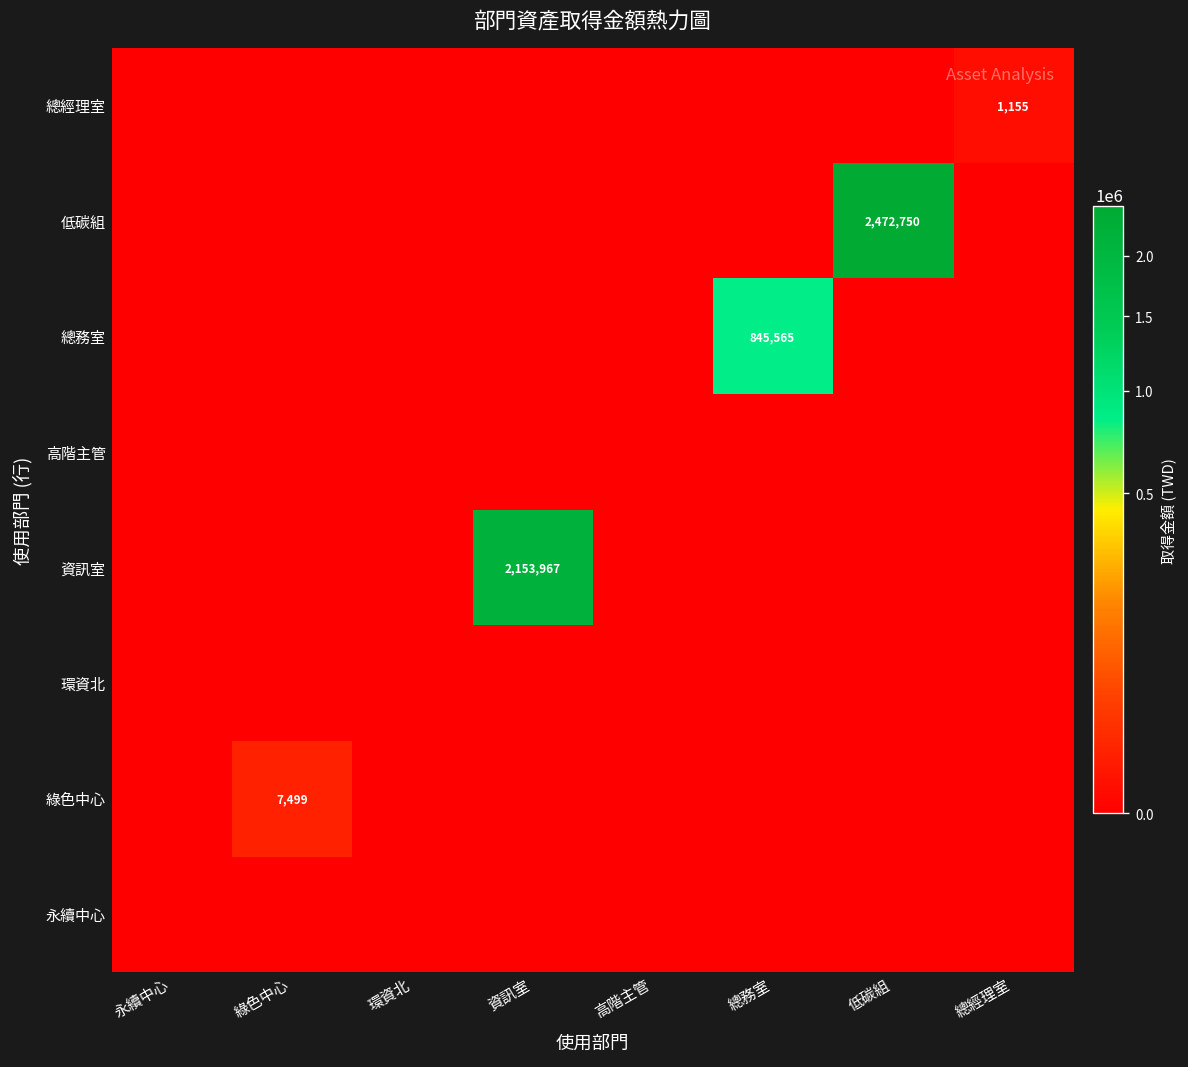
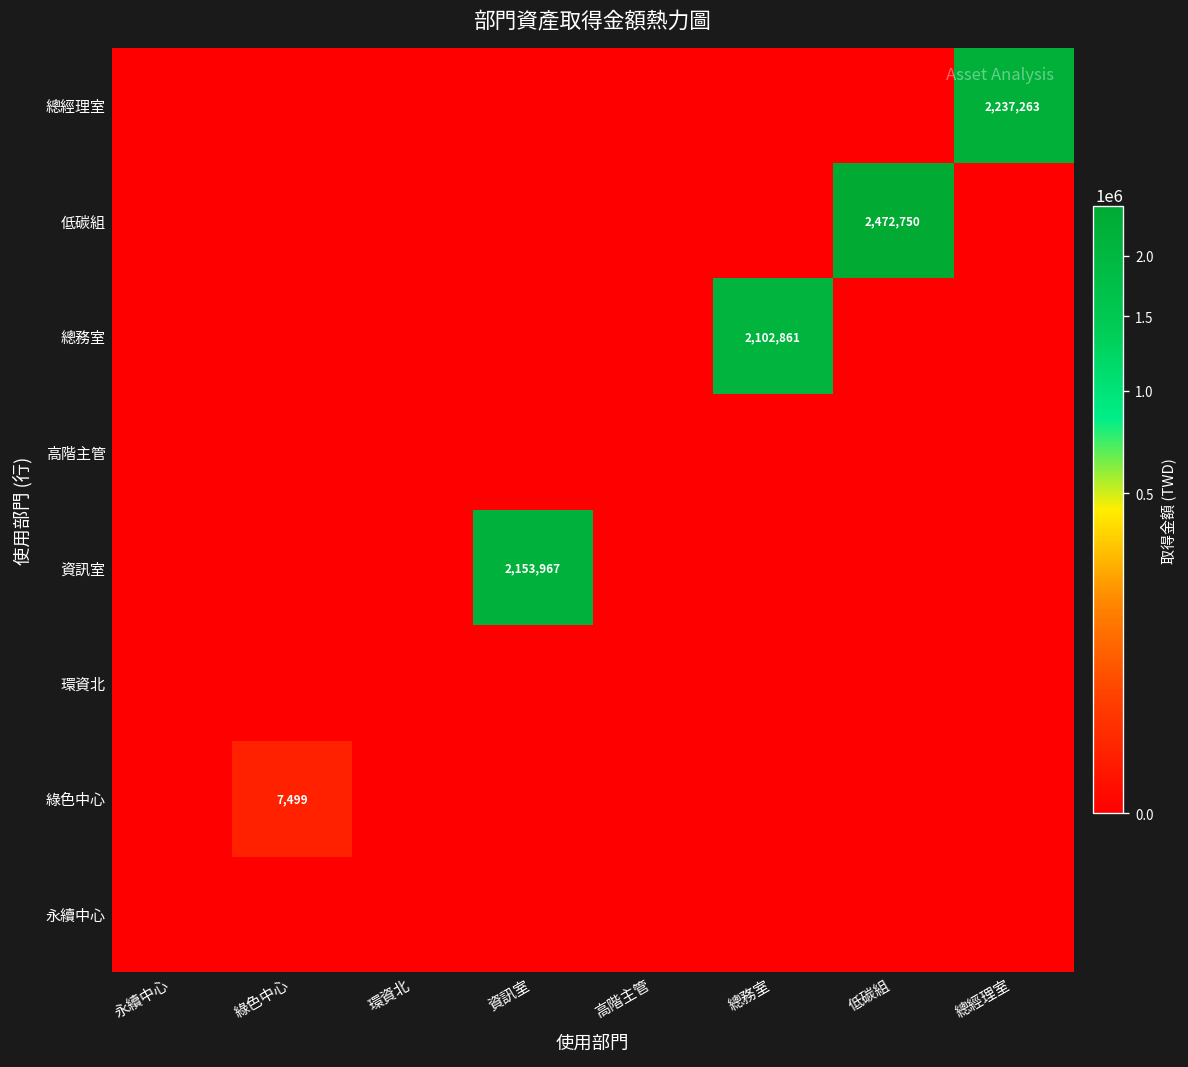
  {
    "總經理室": {
-     "總經理室": "1,155"
+     "總經理室": "2,237,263"
    },
    "低碳組": {
      "低碳組": "2,472,750"
    },
    "總務室": {
-     "總務室": "845,565"
+     "總務室": "2,102,861"
    },
    "資訊室": {
      "資訊室": "2,153,967"
    },
    "綠色中心": {
      "綠色中心": "7,499"
    }
  }
